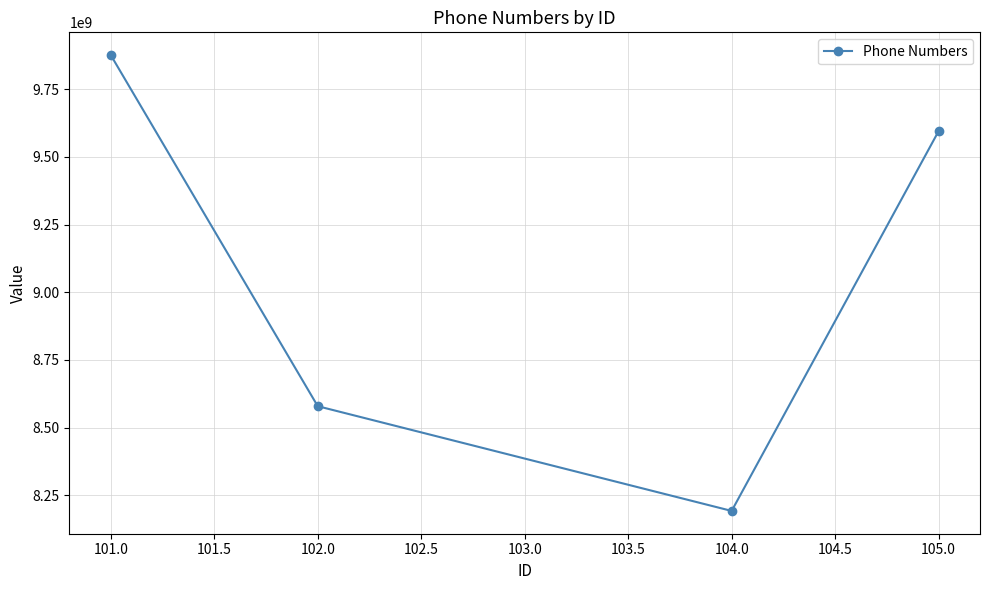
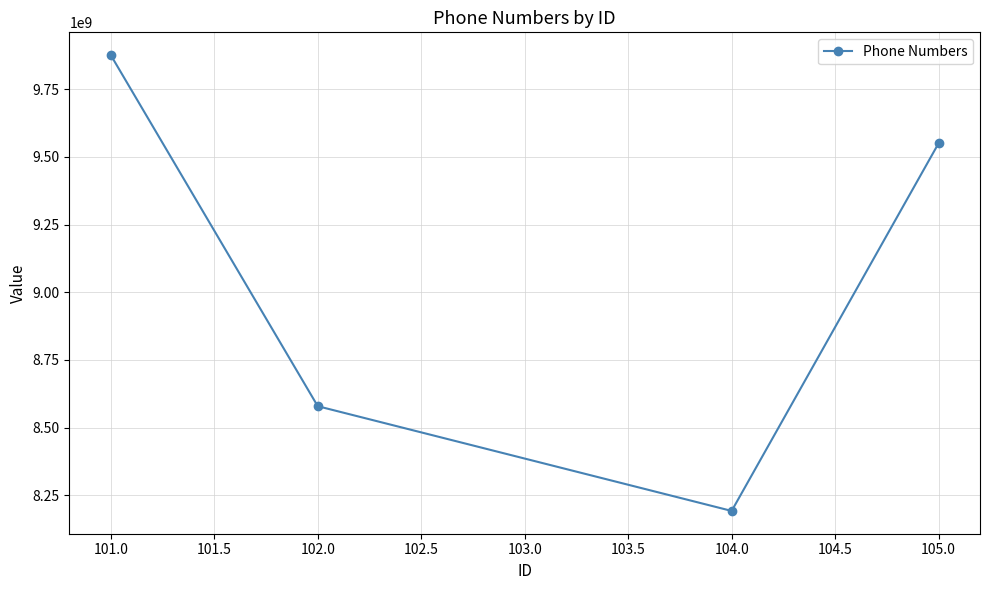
  {
    "101.0": 9880000000,
    "102.0": 8580000000,
    "104.0": 8190000000,
-   "105.0": 9600000000
+   "105.0": 9550000000
  }
